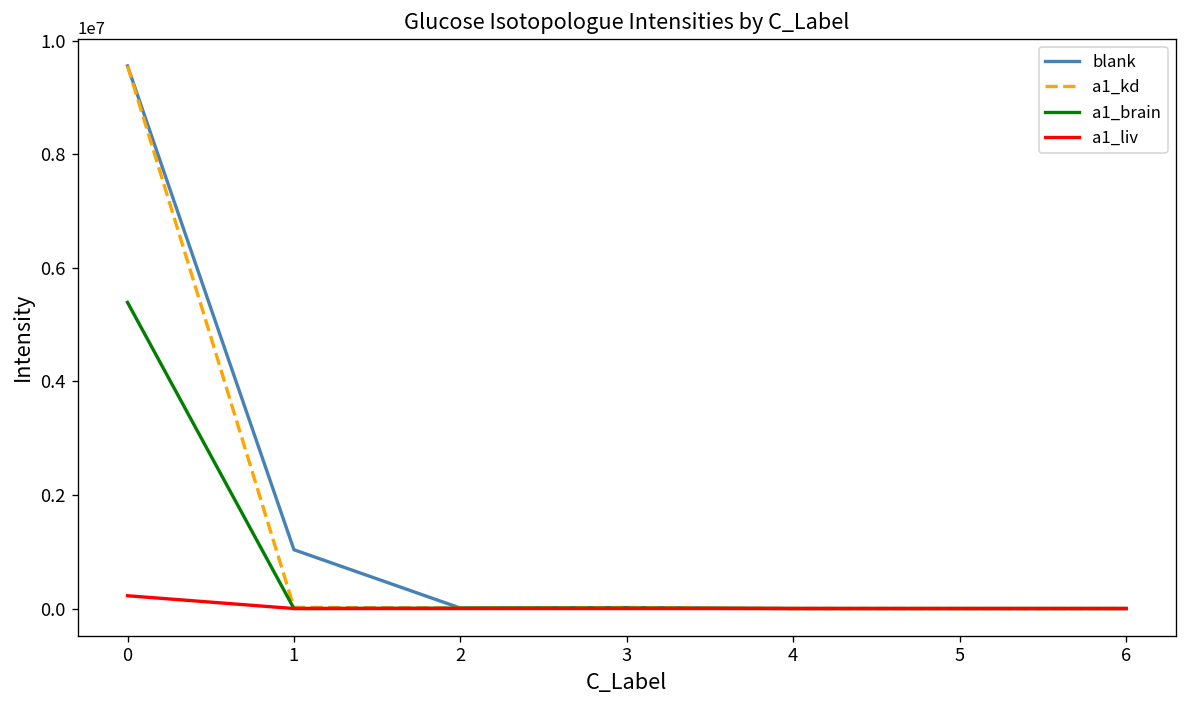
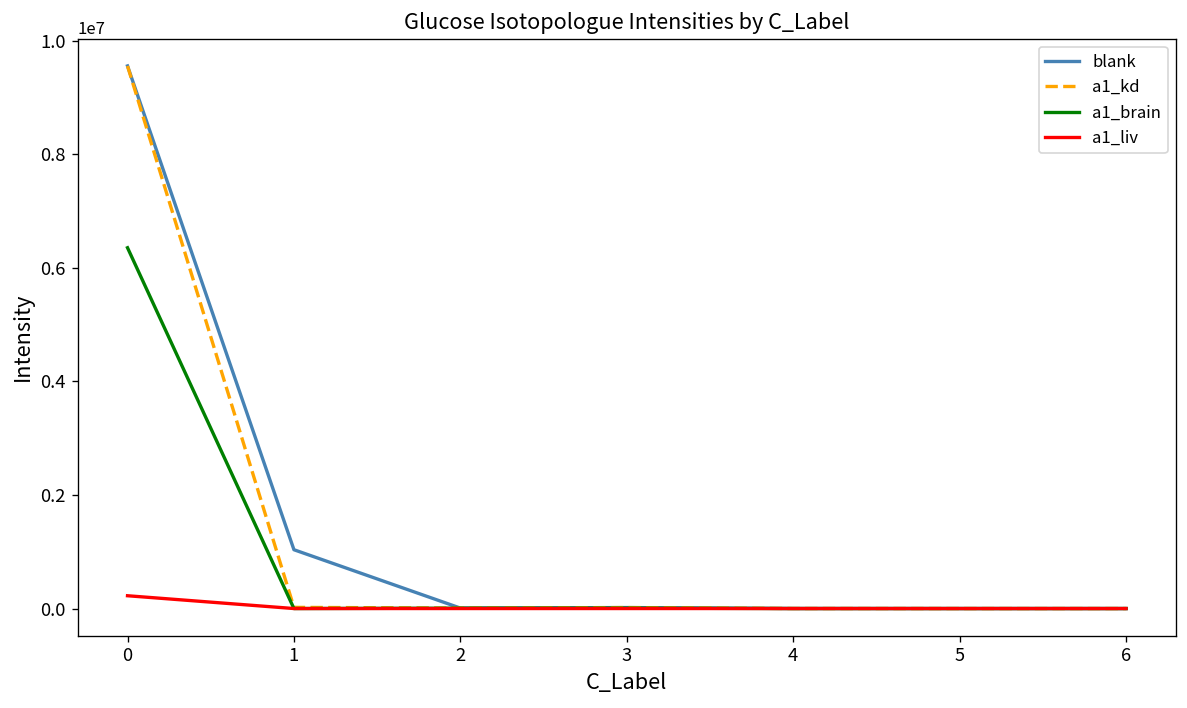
  {
    "blank": {
      "1": 1000000
    },
    "a1_brain": {
-     "0": 5400000
+     "0": 6400000
    },
    "a1_liv": {
      "0": 200000
    }
  }
